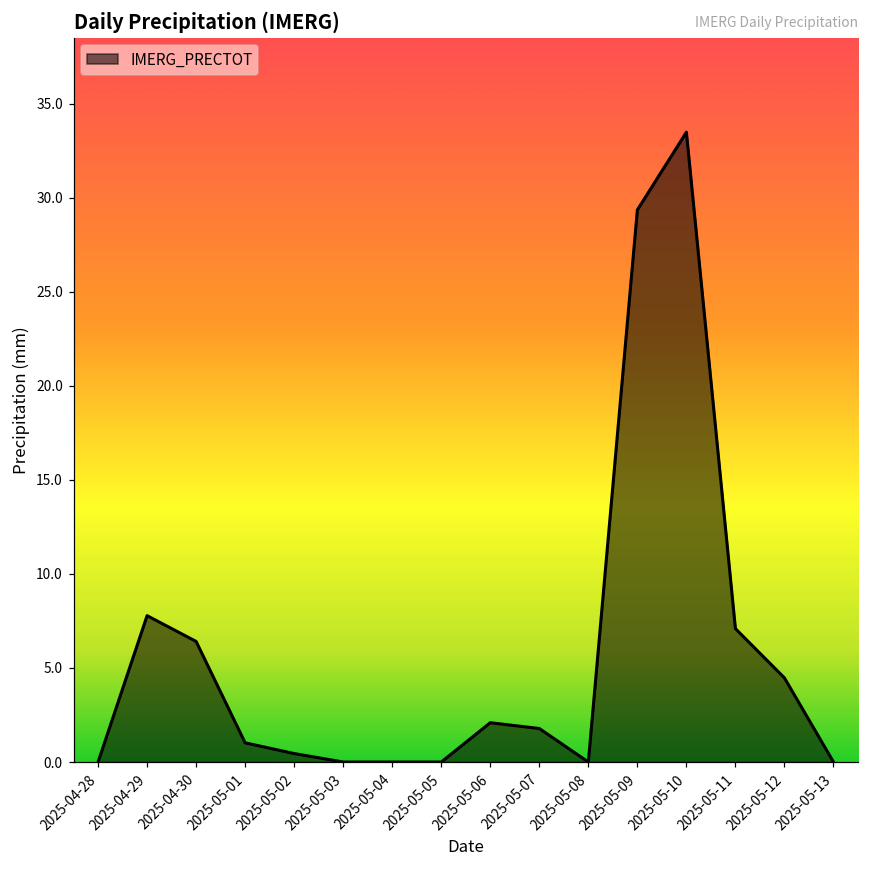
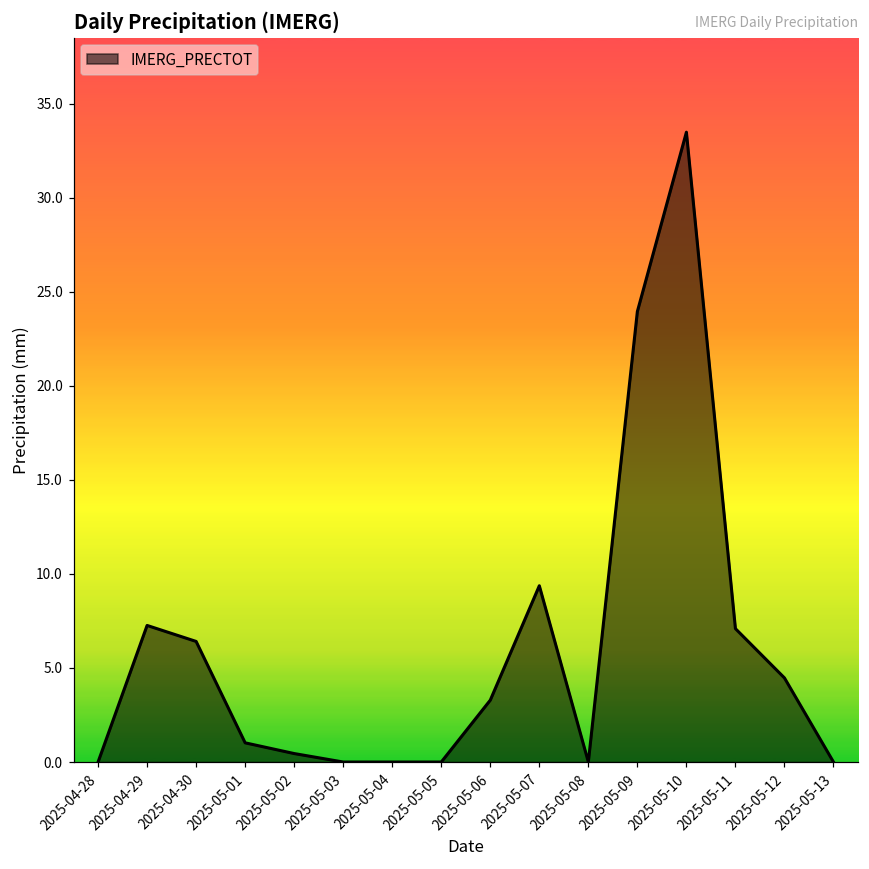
  {
    "2025-04-28": 0.0,
-   "2025-04-29": 7.8,
+   "2025-04-29": 7.3,
    "2025-04-30": 6.4,
    "2025-05-01": 1.0,
    "2025-05-02": 0.5,
    "2025-05-03": 0.0,
    "2025-05-04": 0.0,
    "2025-05-05": 0.0,
-   "2025-05-06": 2.1,
-   "2025-05-07": 1.8,
+   "2025-05-06": 3.3,
+   "2025-05-07": 9.4,
    "2025-05-08": 0.0,
-   "2025-05-09": 29.4,
+   "2025-05-09": 24.0,
    "2025-05-10": 33.5,
    "2025-05-11": 7.1,
    "2025-05-12": 4.5,
    "2025-05-13": 0.0
  }
